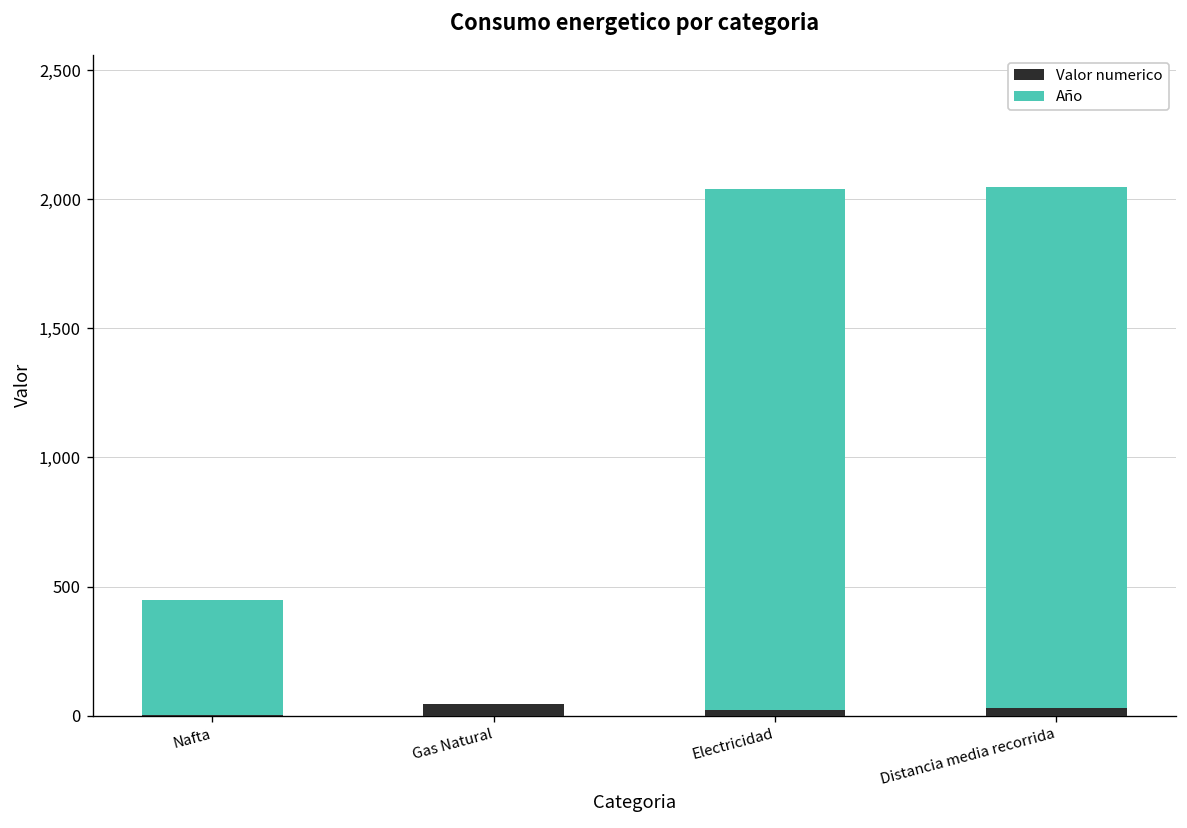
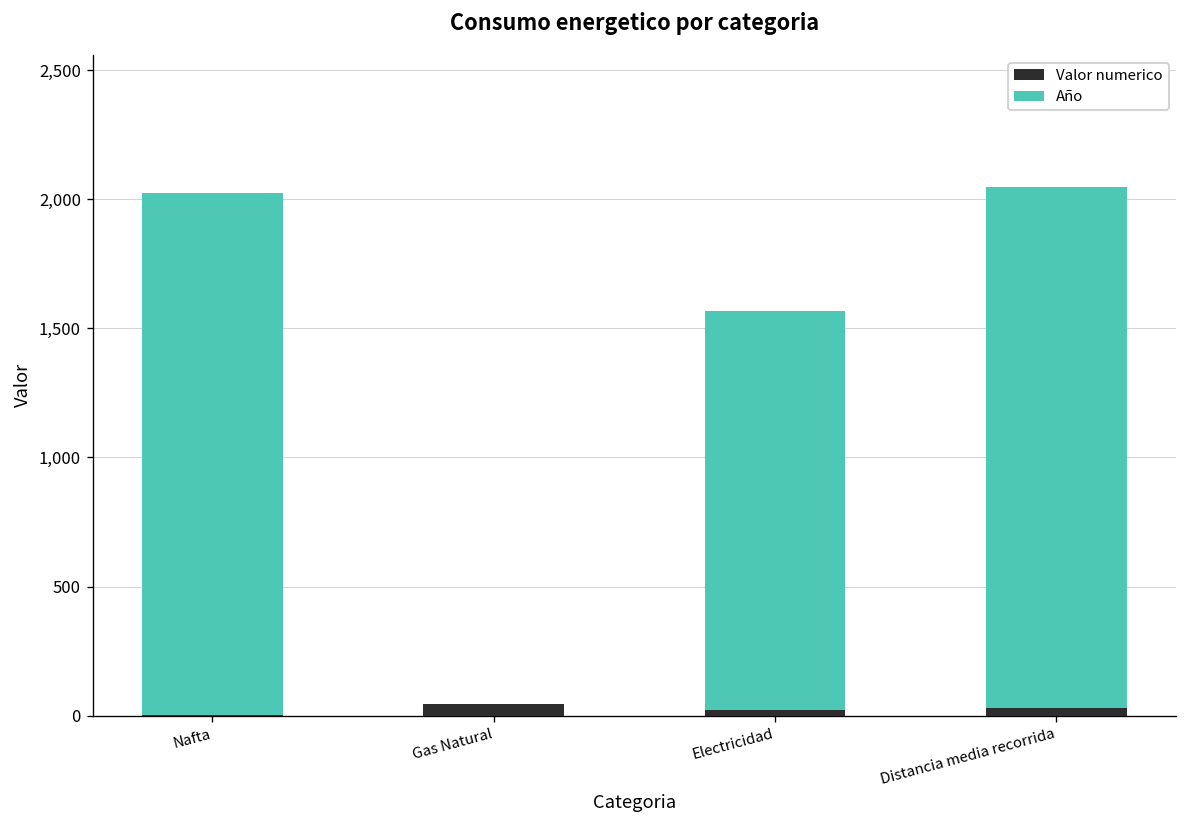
  {
    "Valor numerico": {
      "Gas Natural": "50",
      "Electricidad": "20",
      "Distancia media recorrida": "30"
    },
    "Año": {
-     "Nafta": "450",
+     "Nafta": "2,020",
      "Gas Natural": "0",
-     "Electricidad": "2,020",
+     "Electricidad": "1,540",
      "Distancia media recorrida": "2,020"
    }
  }
